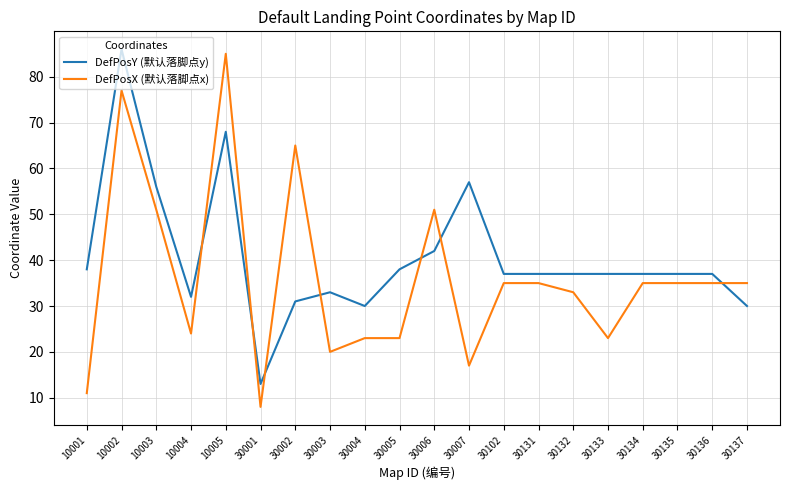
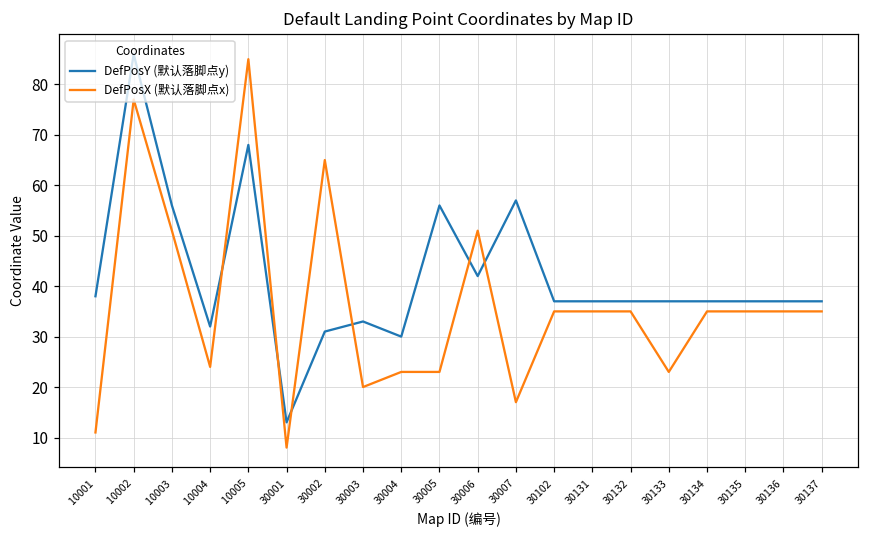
  {
    "DefPosY (默认落脚点y)": {
      "10001": 38,
      "10003": 56,
      "10004": 32,
      "10005": 68,
      "30001": 13,
      "30002": 31,
      "30003": 33,
      "30004": 30,
-     "30005": 38,
+     "30005": 56,
      "30006": 42,
      "30007": 57,
      "30102": 37,
      "30131": 37,
      "30132": 37,
      "30133": 37,
      "30134": 37,
      "30135": 37,
      "30136": 37,
-     "30137": 30
+     "30137": 37
    },
    "DefPosX (默认落脚点x)": {
      "10001": 11,
      "10002": 77,
      "10003": 51,
      "10004": 24,
      "10005": 85,
      "30001": 8,
      "30002": 65,
      "30003": 20,
      "30004": 23,
      "30005": 23,
      "30006": 51,
      "30007": 17,
      "30102": 35,
      "30131": 35,
-     "30132": 33,
+     "30132": 35,
      "30133": 23,
      "30134": 35,
      "30135": 35,
      "30136": 35,
      "30137": 35
    }
  }
